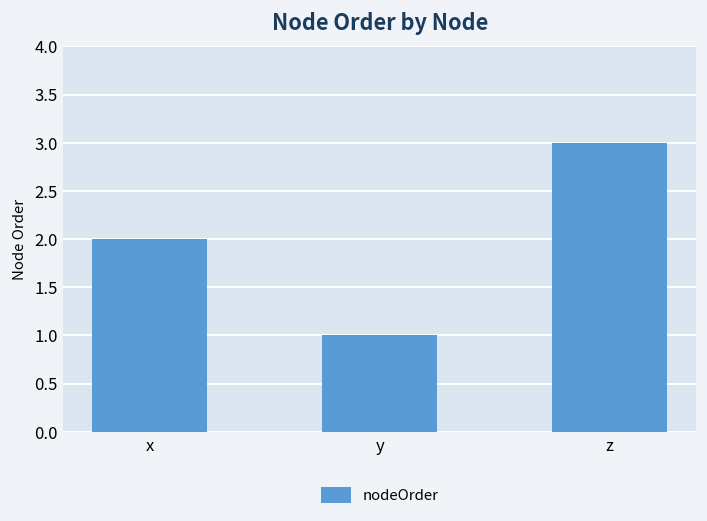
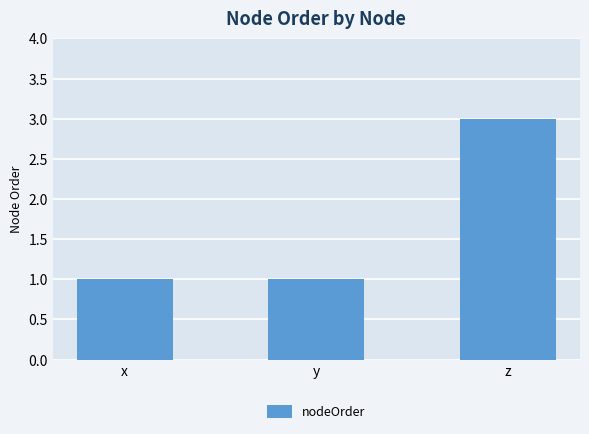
  {
-   "x": 2,
+   "x": 1,
    "y": 1,
    "z": 3
  }
